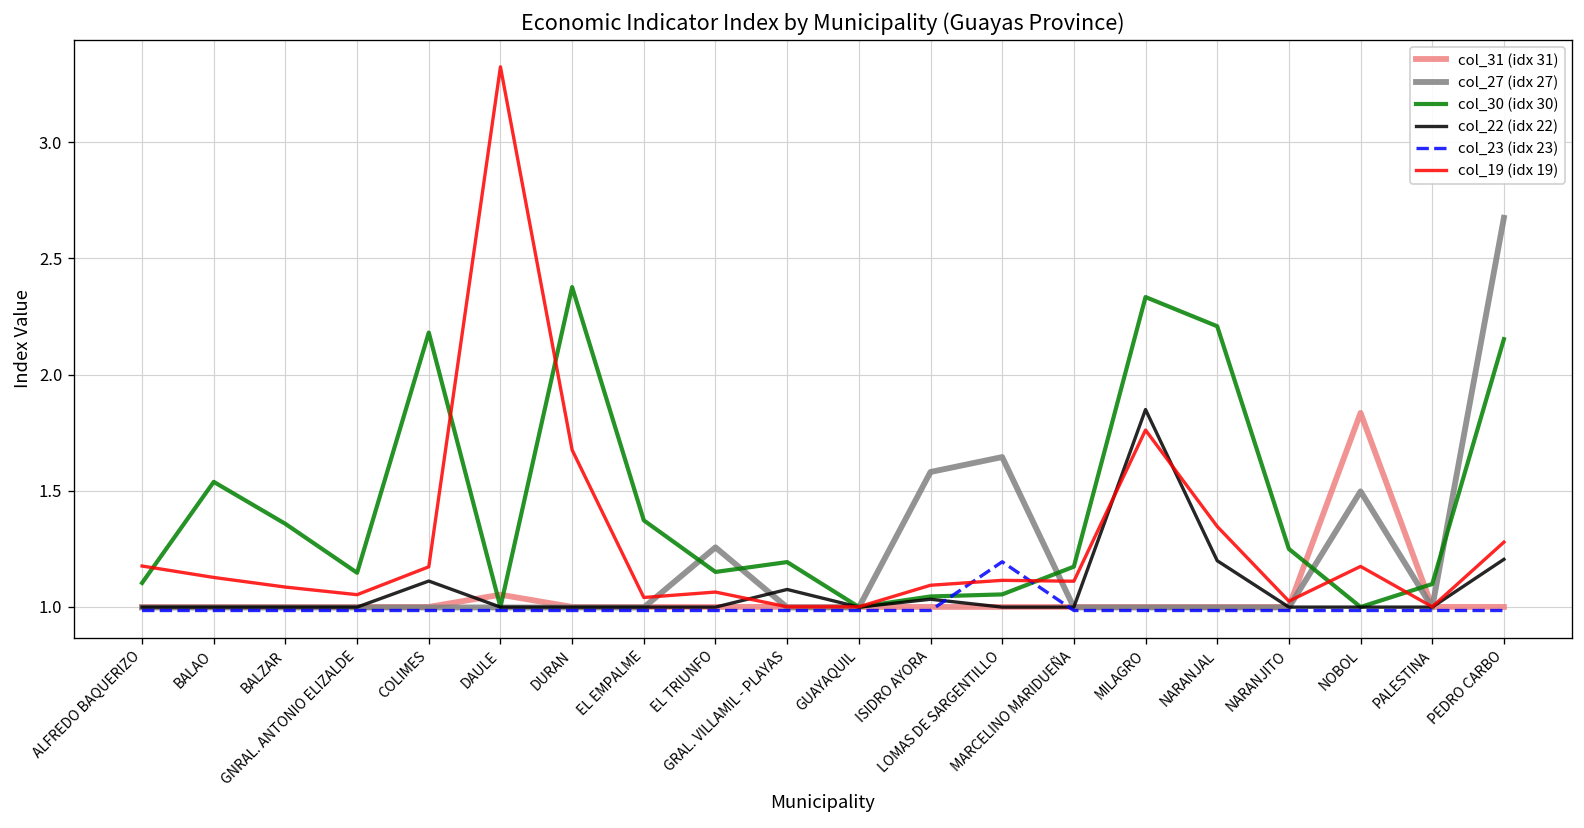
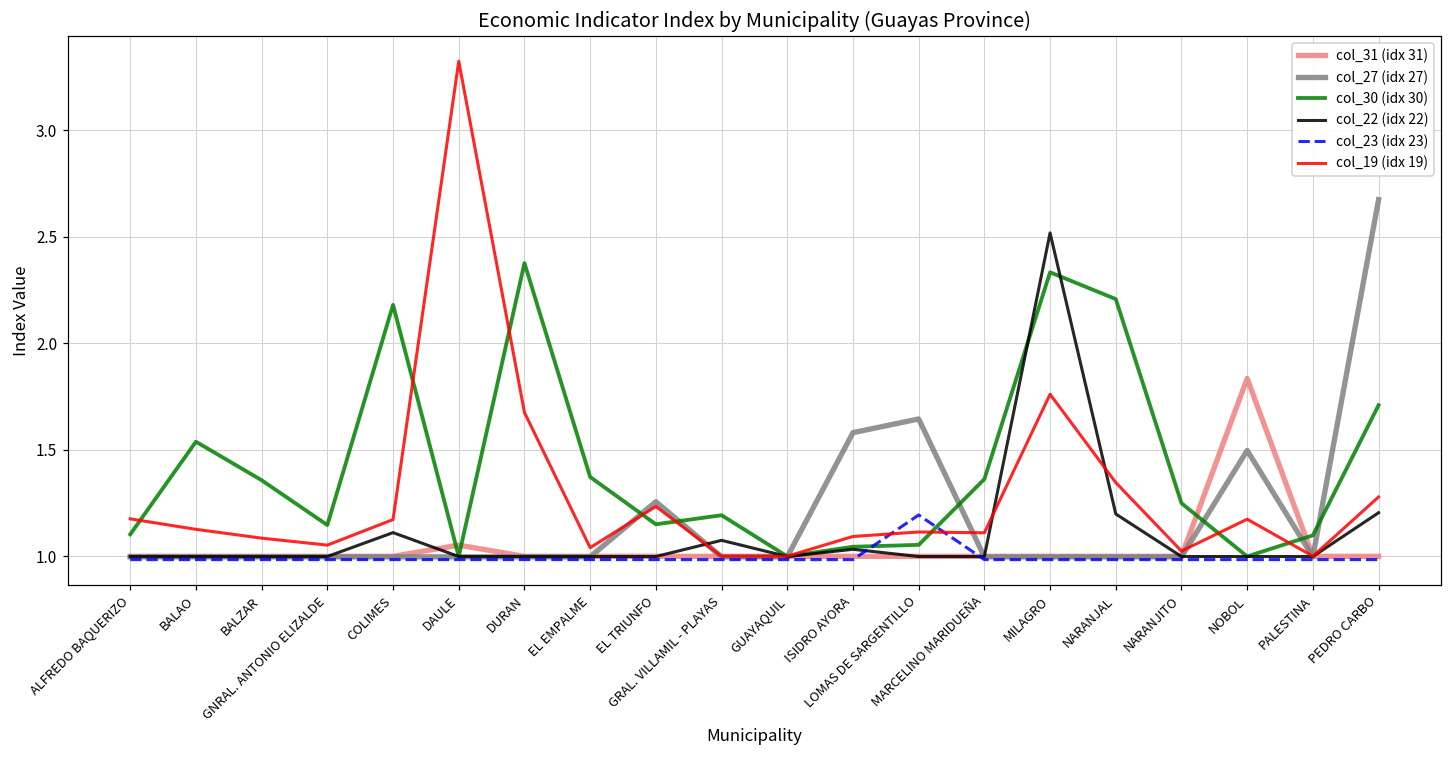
  {
    "col_31 (idx 31)": {
      "DAULE": 1.05,
      "ISIDRO AYORA": 1.00,
      "NOBOL": 1.83,
      "PEDRO CARBO": 1.00
    },
    "col_27 (idx 27)": {
      "EL TRIUNFO": 1.26,
      "ISIDRO AYORA": 1.58,
      "LOMAS DE SARGENTILLO": 1.64,
      "NOBOL": 1.50,
      "PEDRO CARBO": 2.67
    },
    "col_30 (idx 30)": {
      "ALFREDO BAQUERIZO": 1.10,
      "BALAO": 1.54,
      "BALZAR": 1.36,
      "GNRAL. ANTONIO ELIZALDE": 1.15,
      "COLIMES": 2.18,
      "DURAN": 2.38,
      "EL EMPALME": 1.37,
      "EL TRIUNFO": 1.15,
      "GRAL. VILLAMIL - PLAYAS": 1.19,
      "LOMAS DE SARGENTILLO": 1.05,
-     "MARCELINO MARIDUEÑA": 1.17,
+     "MARCELINO MARIDUEÑA": 1.36,
      "MILAGRO": 2.33,
      "NARANJAL": 2.21,
      "NARANJITO": 1.25,
      "PALESTINA": 1.10,
-     "PEDRO CARBO": 2.15
+     "PEDRO CARBO": 1.71
    },
    "col_22 (idx 22)": {
      "COLIMES": 1.11,
      "GRAL. VILLAMIL - PLAYAS": 1.07,
-     "MILAGRO": 1.85,
+     "MILAGRO": 2.52,
      "NARANJAL": 1.20,
      "PEDRO CARBO": 1.20
    },
    "col_23 (idx 23)": {
      "EL TRIUNFO": 0.98,
      "ISIDRO AYORA": 0.98,
      "LOMAS DE SARGENTILLO": 1.19,
      "NOBOL": 0.98,
      "PEDRO CARBO": 0.98
    },
    "col_19 (idx 19)": {
      "ALFREDO BAQUERIZO": 1.18,
      "BALAO": 1.13,
      "BALZAR": 1.08,
      "GNRAL. ANTONIO ELIZALDE": 1.05,
      "COLIMES": 1.17,
      "DAULE": 3.32,
      "DURAN": 1.68,
      "EL EMPALME": 1.04,
-     "EL TRIUNFO": 1.06,
+     "EL TRIUNFO": 1.23,
      "ISIDRO AYORA": 1.09,
      "LOMAS DE SARGENTILLO": 1.11,
      "MARCELINO MARIDUEÑA": 1.11,
      "MILAGRO": 1.76,
      "NARANJAL": 1.35,
      "NARANJITO": 1.02,
      "NOBOL": 1.17,
      "PEDRO CARBO": 1.28
    }
  }
